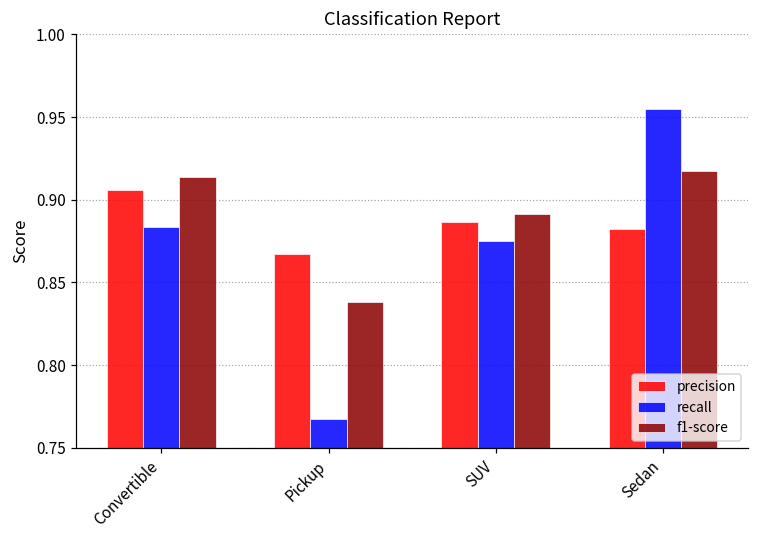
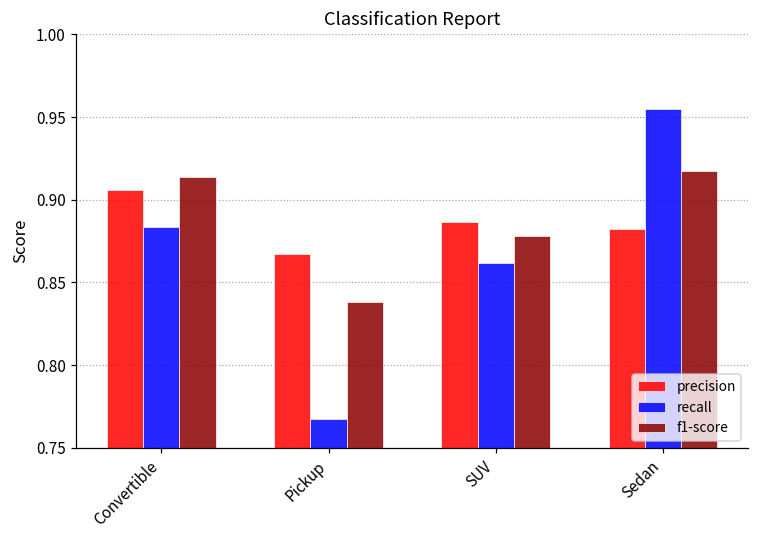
  {
    "precision": {
      "Convertible": 0.906,
      "Pickup": 0.867,
      "SUV": 0.887,
      "Sedan": 0.882
    },
    "recall": {
      "Convertible": 0.883,
      "Pickup": 0.767,
-     "SUV": 0.875,
+     "SUV": 0.862,
      "Sedan": 0.955
    },
    "f1-score": {
      "Convertible": 0.914,
      "Pickup": 0.838,
-     "SUV": 0.892,
+     "SUV": 0.878,
      "Sedan": 0.917
    }
  }
